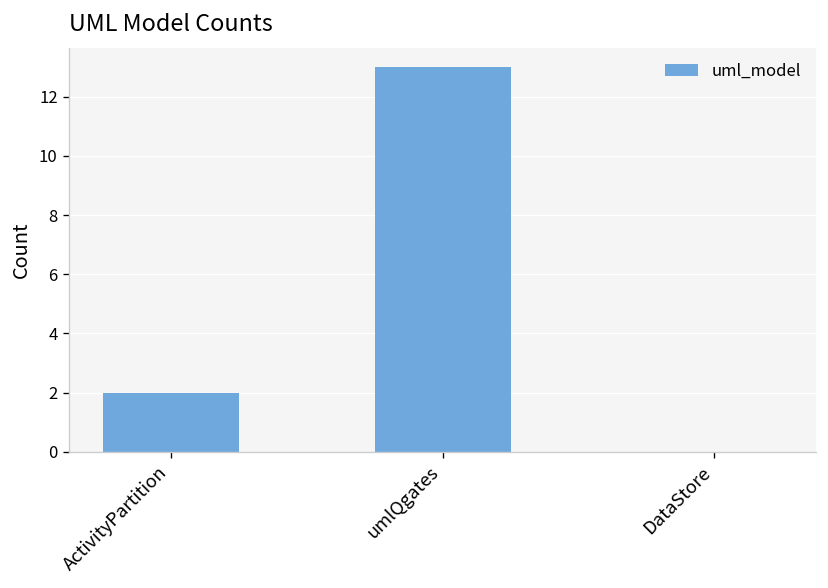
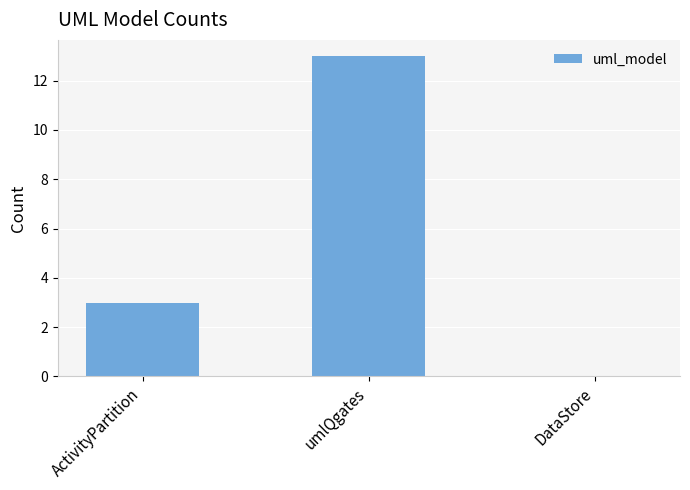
  {
-   "ActivityPartition": 2,
+   "ActivityPartition": 3,
    "umlQgates": 13,
    "DataStore": 0
  }
